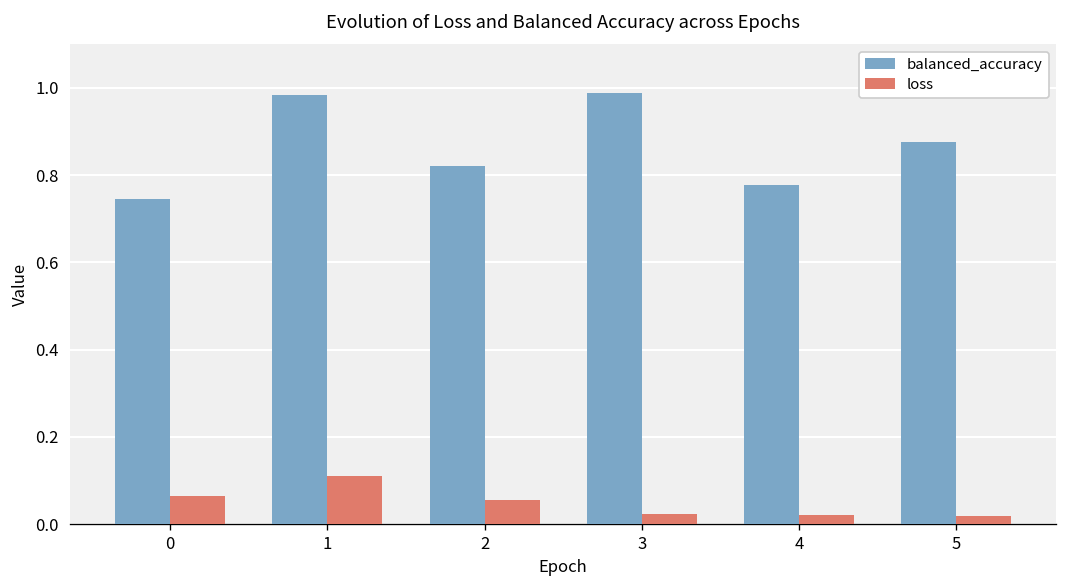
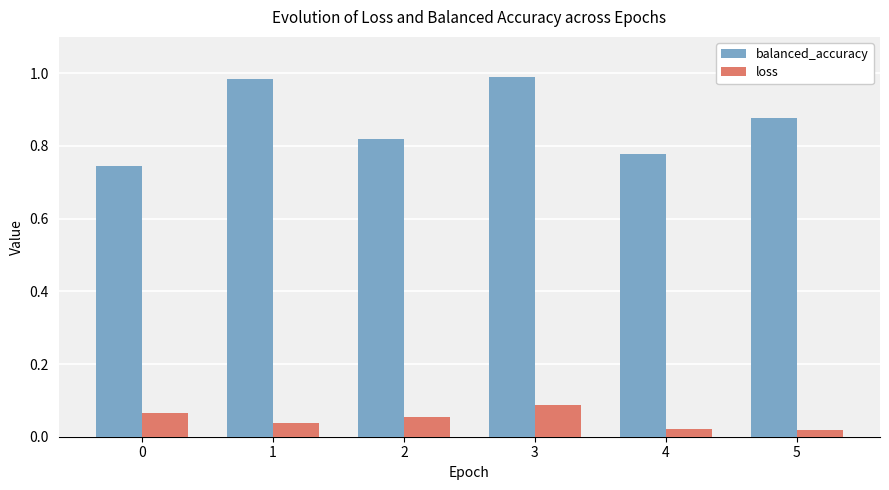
  {
    "balanced_accuracy": {
      "0": 0.75,
      "1": 0.98,
      "2": 0.82,
      "3": 0.99,
      "4": 0.78,
      "5": 0.88
    },
    "loss": {
      "0": 0.06,
-     "1": 0.11,
+     "1": 0.04,
      "2": 0.06,
-     "3": 0.02,
+     "3": 0.09,
      "4": 0.02,
      "5": 0.02
    }
  }
